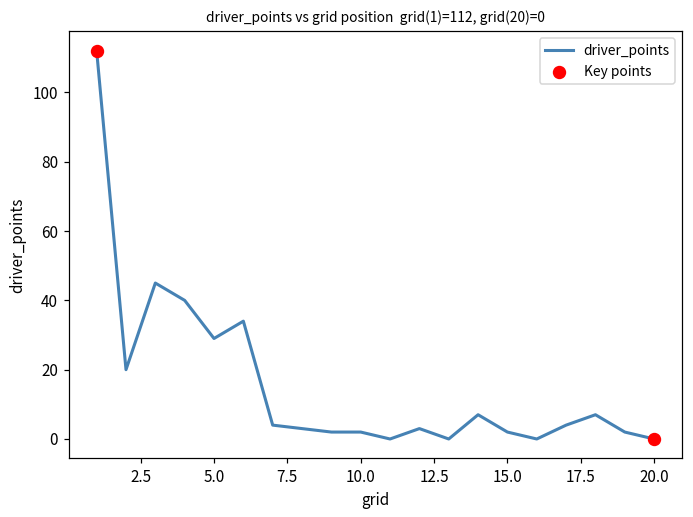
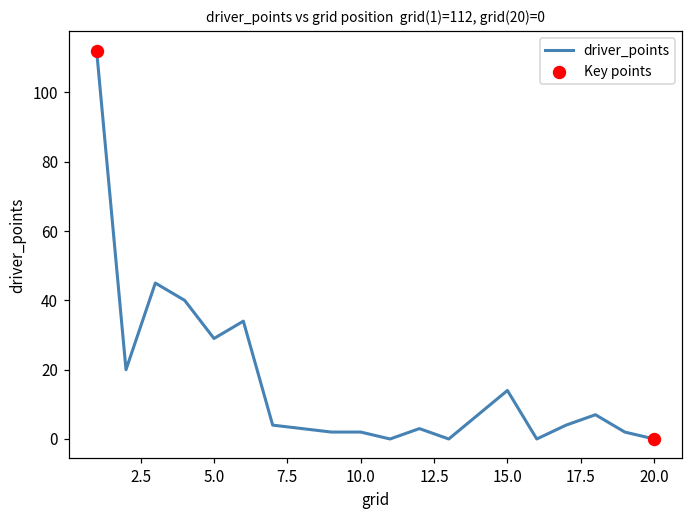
  {
    "driver_points": {
      "5.0": 29,
      "10.0": 2,
-     "15.0": 2
+     "15.0": 14
    }
  }
